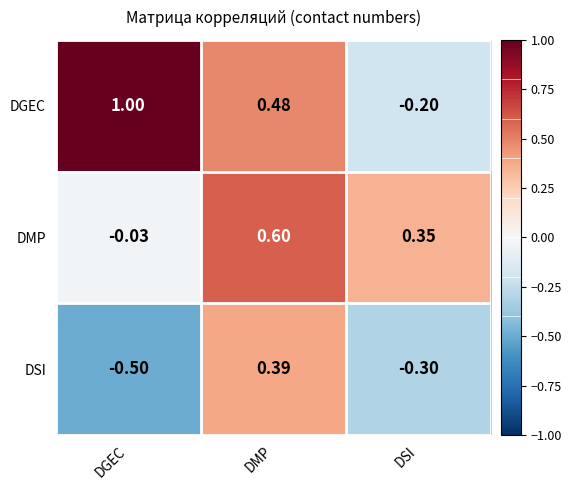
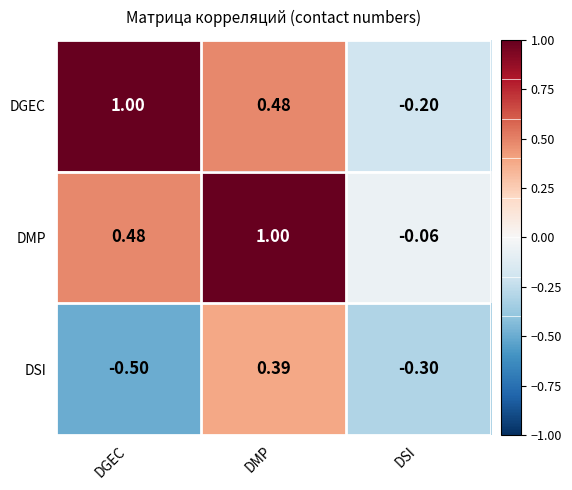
  {
    "DGEC": {
      "DGEC": 1.00,
      "DMP": 0.48,
      "DSI": -0.20
    },
    "DMP": {
-     "DGEC": -0.03,
-     "DMP": 0.60,
-     "DSI": 0.35
+     "DGEC": 0.48,
+     "DMP": 1.00,
+     "DSI": -0.06
    },
    "DSI": {
      "DGEC": -0.50,
      "DMP": 0.39,
      "DSI": -0.30
    }
  }
